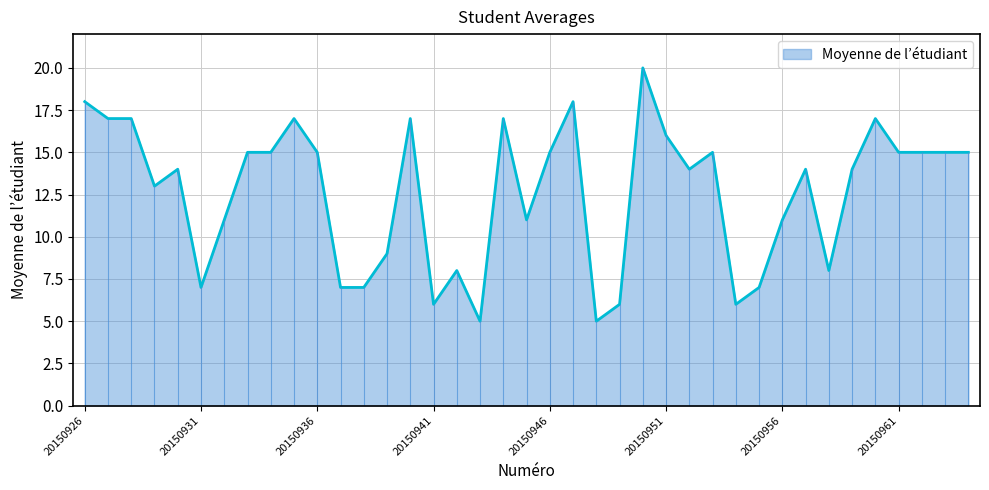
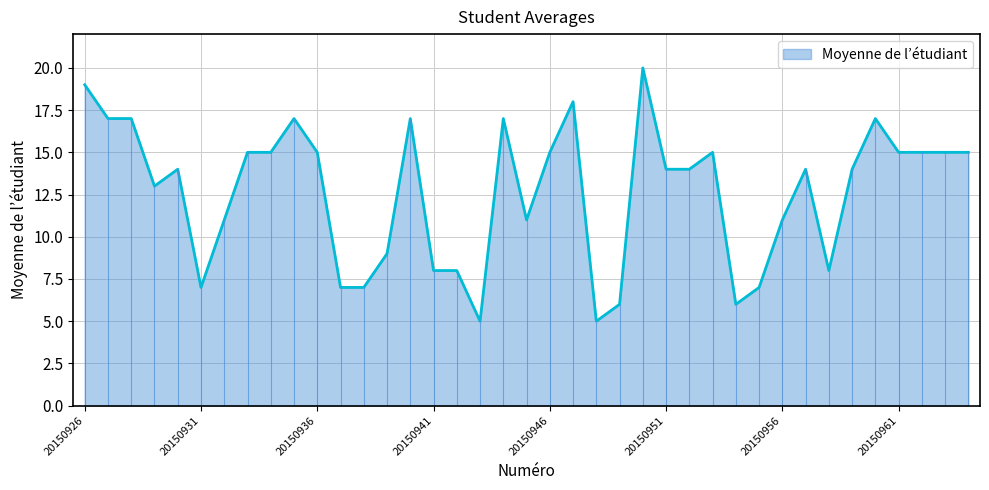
  {
-   "20150926": 18,
+   "20150926": 19,
    "20150931": 7,
    "20150936": 15,
-   "20150941": 6,
+   "20150941": 8,
    "20150946": 15,
-   "20150951": 16,
+   "20150951": 14,
    "20150956": 11,
    "20150961": 15
  }
